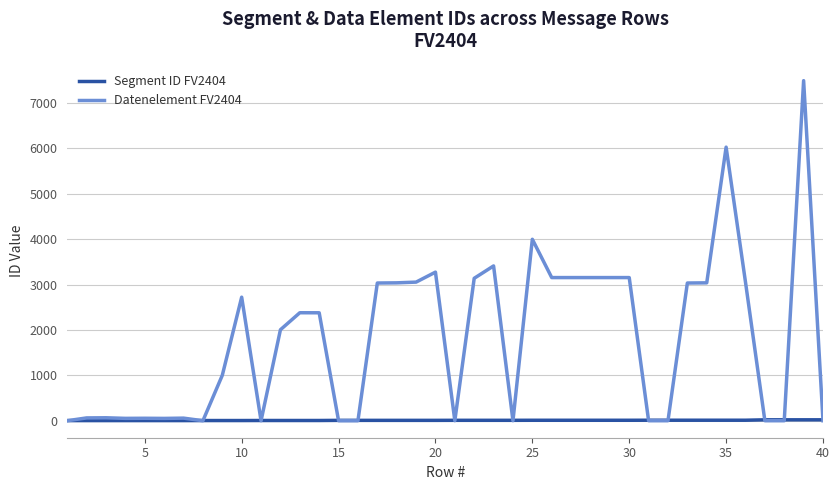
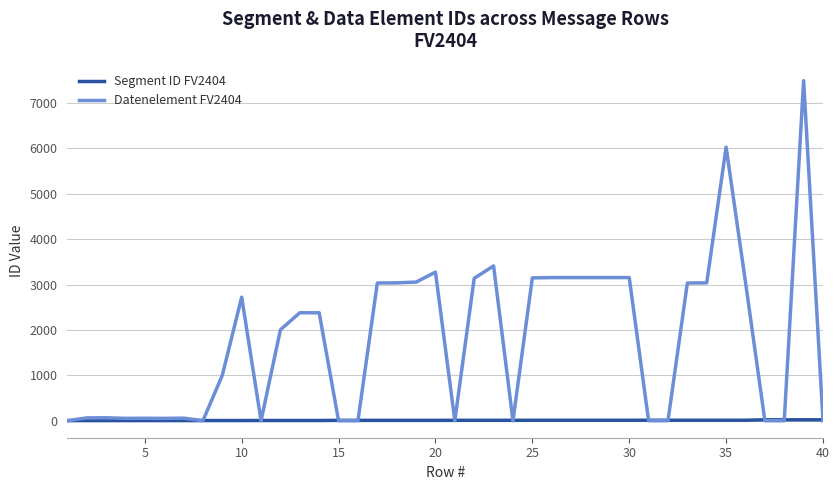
  {
    "Segment ID FV2404": {
      "10": 0,
      "20": 0,
      "25": 0,
      "30": 0,
      "35": 0
    },
    "Datenelement FV2404": {
      "10": 2700,
      "20": 3300,
-     "25": 4000,
+     "25": 3100,
      "30": 3200,
      "35": 6000
    }
  }
